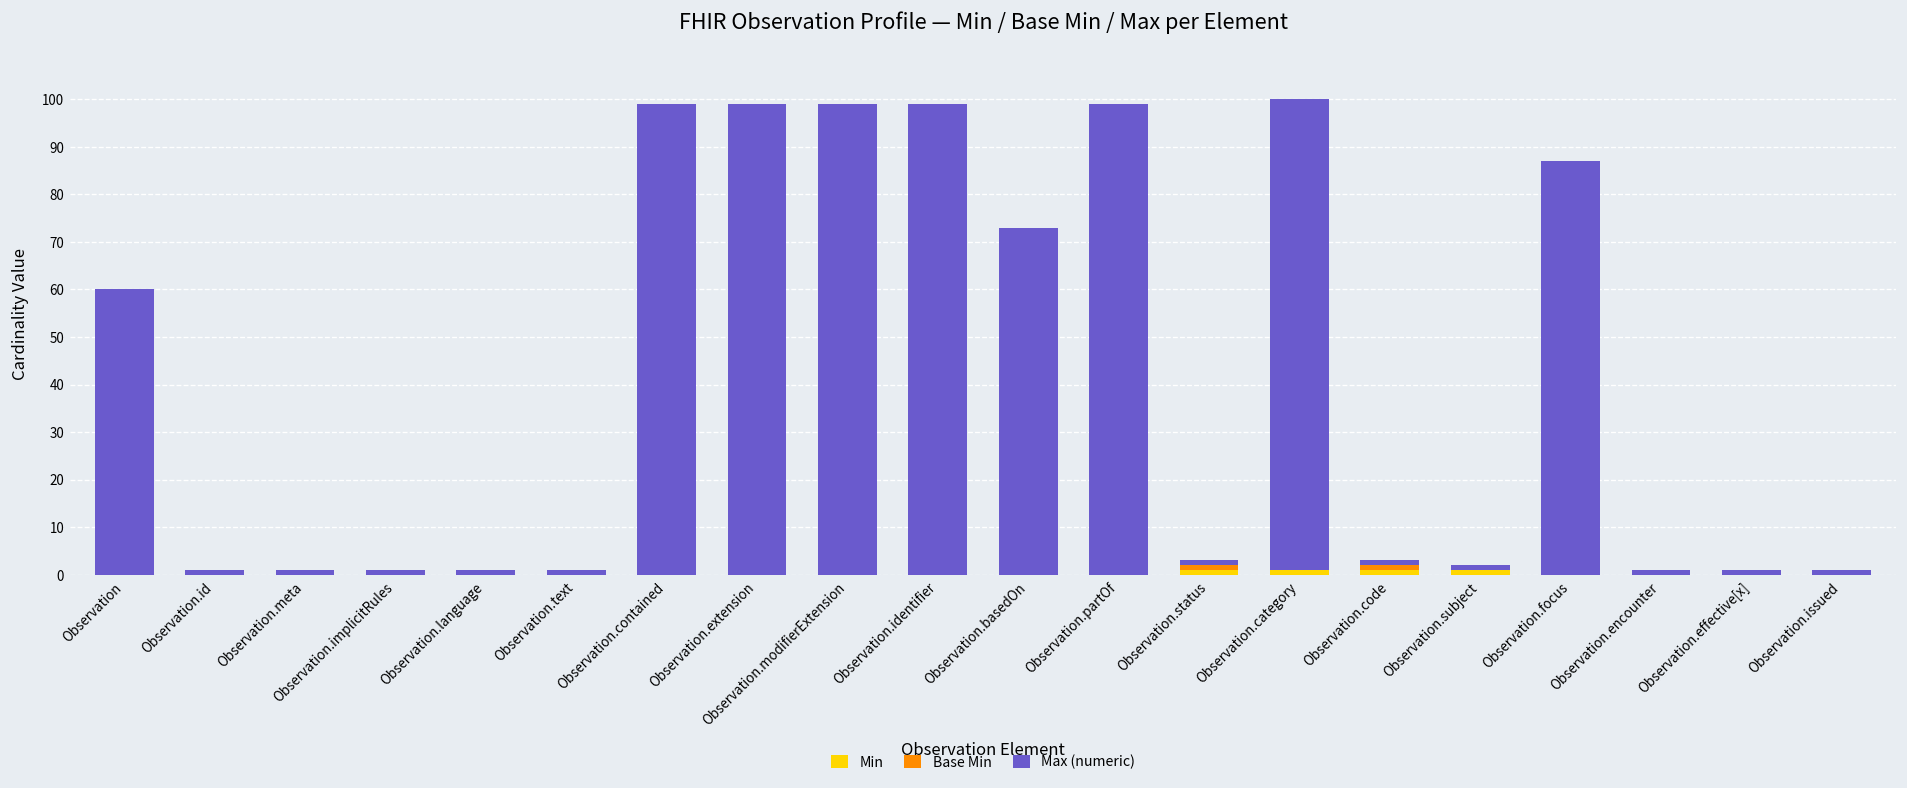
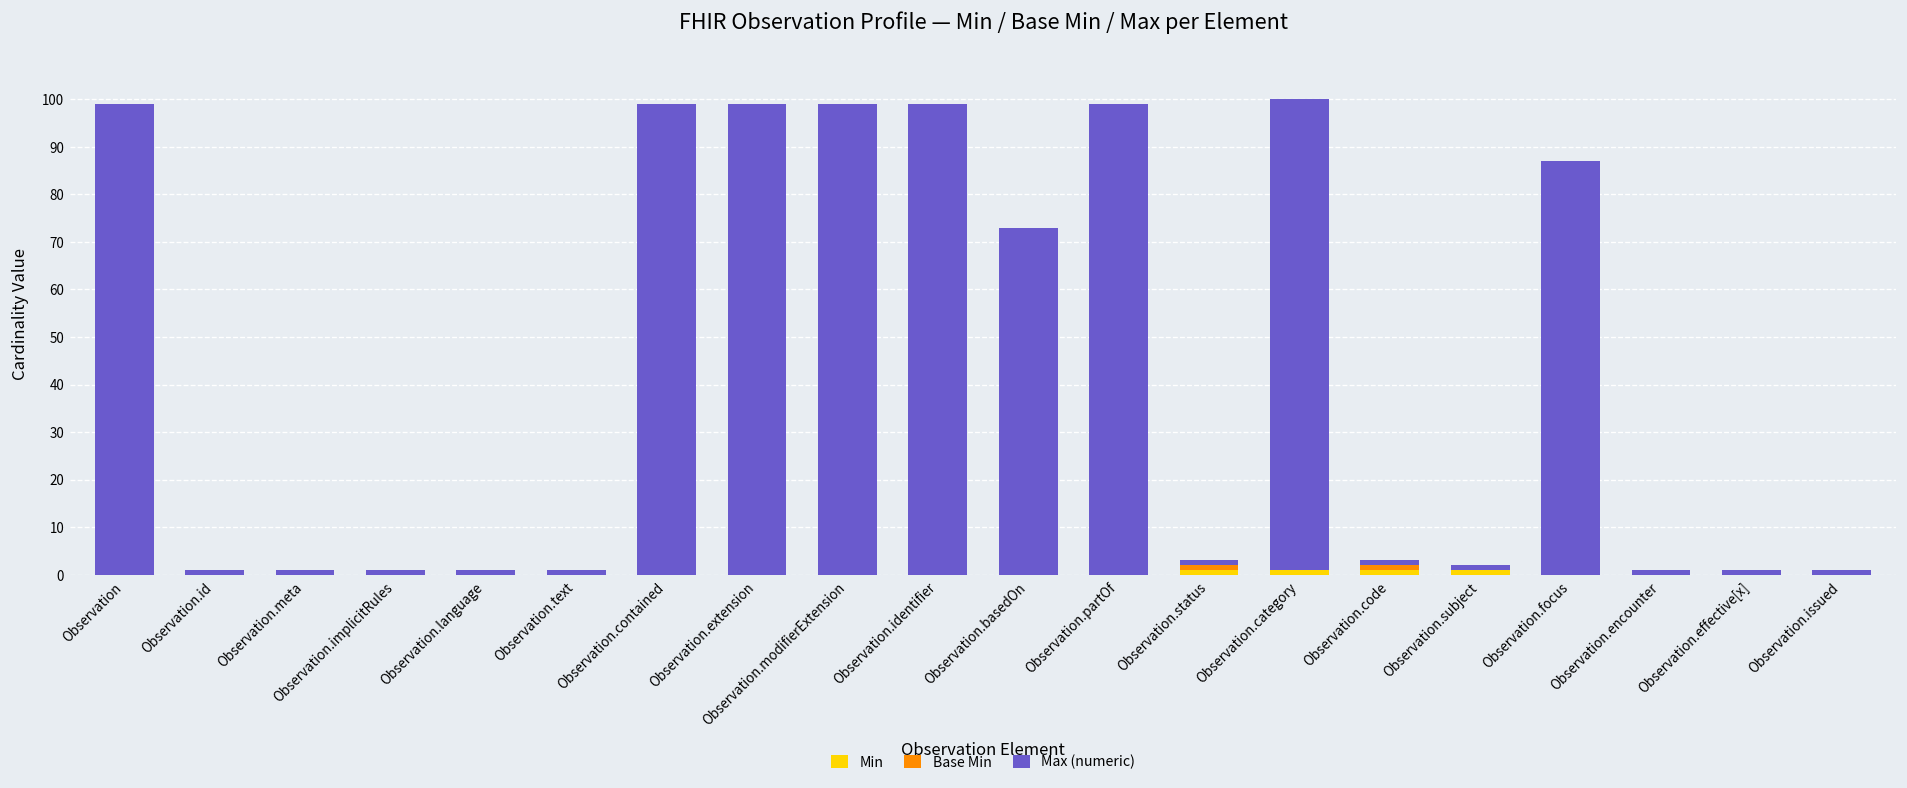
  {
    "Min": {
      "Observation": 0,
      "Observation.id": 0,
      "Observation.meta": 0,
      "Observation.implicitRules": 0,
      "Observation.language": 0,
      "Observation.text": 0,
      "Observation.contained": 0,
      "Observation.extension": 0,
      "Observation.modifierExtension": 0,
      "Observation.identifier": 0,
      "Observation.basedOn": 0,
      "Observation.partOf": 0,
      "Observation.status": 1,
      "Observation.category": 1,
      "Observation.code": 1,
      "Observation.subject": 1,
      "Observation.focus": 0,
      "Observation.encounter": 0,
      "Observation.effective[x]": 0,
      "Observation.issued": 0
    },
    "Base Min": {
      "Observation": 0,
      "Observation.id": 0,
      "Observation.meta": 0,
      "Observation.implicitRules": 0,
      "Observation.language": 0,
      "Observation.text": 0,
      "Observation.contained": 0,
      "Observation.extension": 0,
      "Observation.modifierExtension": 0,
      "Observation.identifier": 0,
      "Observation.basedOn": 0,
      "Observation.partOf": 0,
      "Observation.status": 1,
      "Observation.category": 0,
      "Observation.code": 1,
      "Observation.subject": 0,
      "Observation.focus": 0,
      "Observation.encounter": 0,
      "Observation.effective[x]": 0,
      "Observation.issued": 0
    },
    "Max (numeric)": {
-     "Observation": 60,
+     "Observation": 99,
      "Observation.id": 1,
      "Observation.meta": 1,
      "Observation.implicitRules": 1,
      "Observation.language": 1,
      "Observation.text": 1,
      "Observation.contained": 99,
      "Observation.extension": 99,
      "Observation.modifierExtension": 99,
      "Observation.identifier": 99,
      "Observation.basedOn": 73,
      "Observation.partOf": 99,
      "Observation.status": 1,
      "Observation.category": 99,
      "Observation.code": 1,
      "Observation.subject": 1,
      "Observation.focus": 87,
      "Observation.encounter": 1,
      "Observation.effective[x]": 1,
      "Observation.issued": 1
    }
  }
